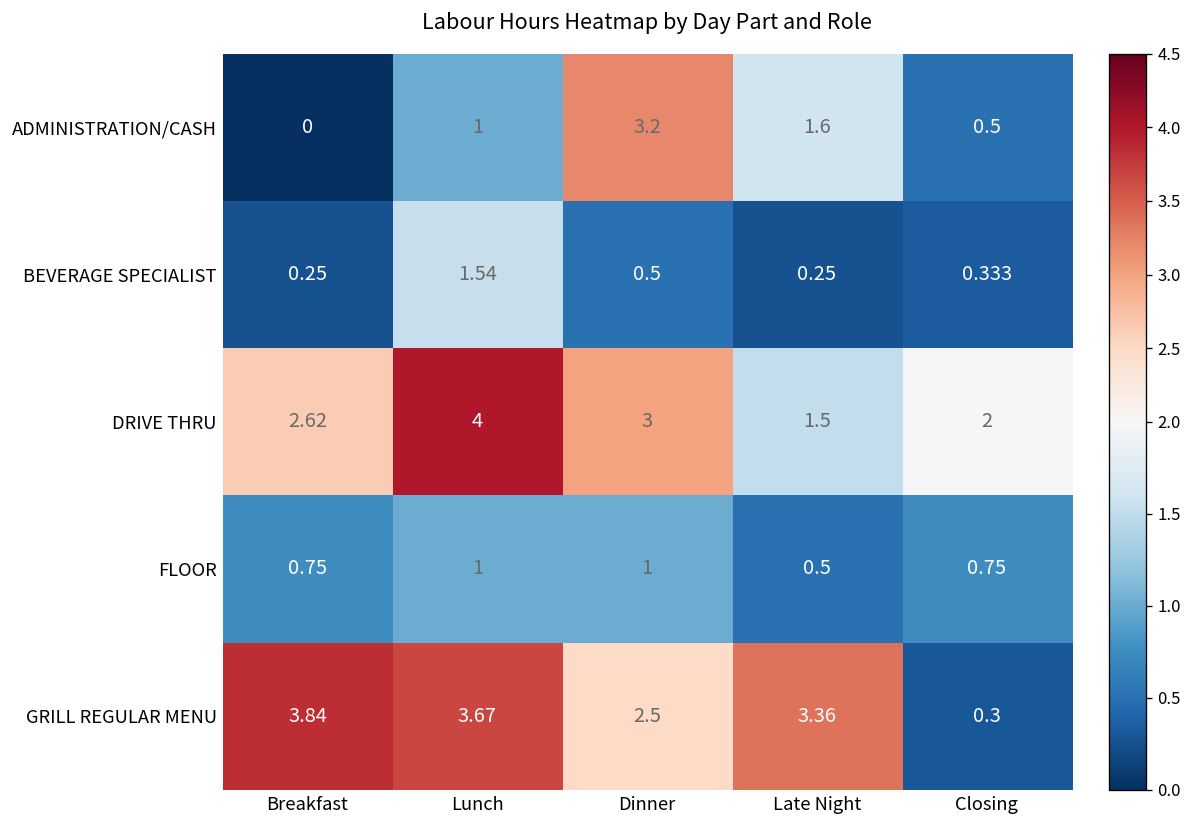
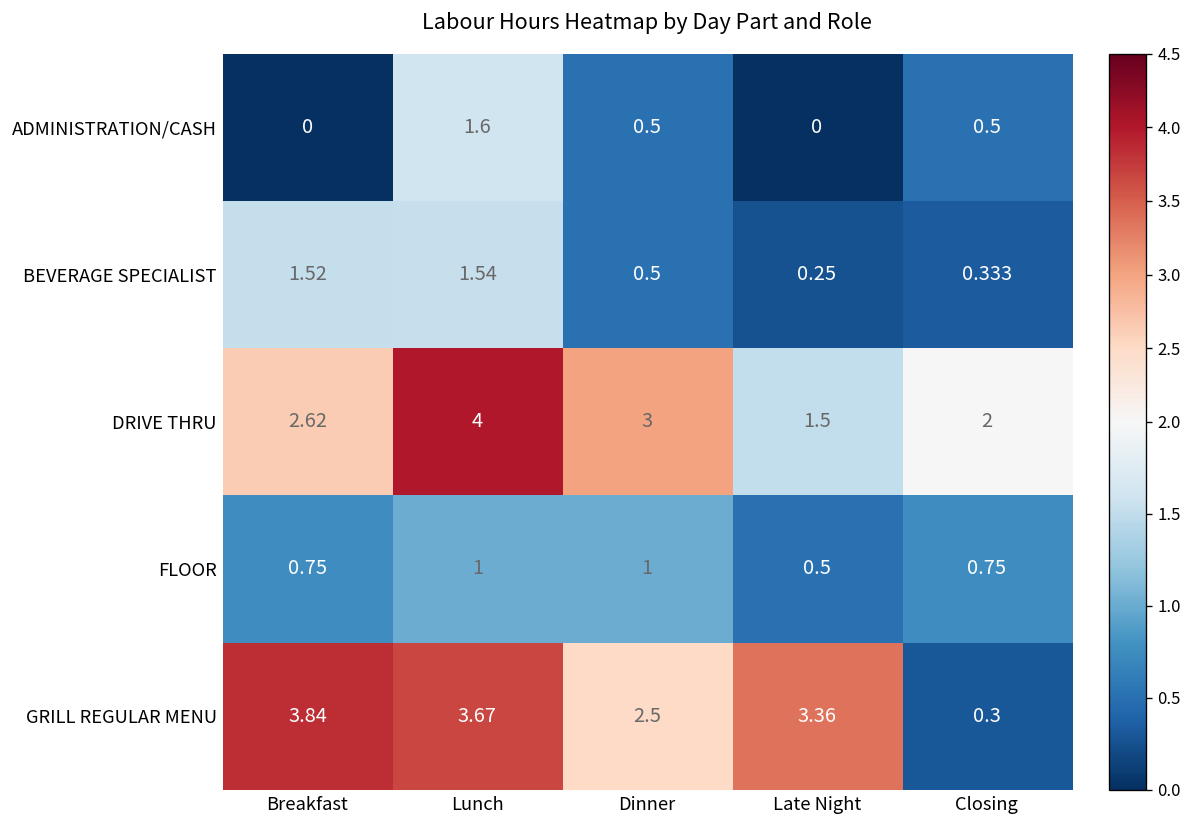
  {
    "ADMINISTRATION/CASH": {
      "Breakfast": 0,
-     "Lunch": 1,
-     "Dinner": 3.2,
-     "Late Night": 1.6,
+     "Lunch": 1.6,
+     "Dinner": 0.5,
+     "Late Night": 0,
      "Closing": 0.5
    },
    "BEVERAGE SPECIALIST": {
-     "Breakfast": 0.25,
+     "Breakfast": 1.52,
      "Lunch": 1.54,
      "Dinner": 0.5,
      "Late Night": 0.25,
      "Closing": 0.333
    },
    "DRIVE THRU": {
      "Breakfast": 2.62,
      "Lunch": 4,
      "Dinner": 3,
      "Late Night": 1.5,
      "Closing": 2
    },
    "FLOOR": {
      "Breakfast": 0.75,
      "Lunch": 1,
      "Dinner": 1,
      "Late Night": 0.5,
      "Closing": 0.75
    },
    "GRILL REGULAR MENU": {
      "Breakfast": 3.84,
      "Lunch": 3.67,
      "Dinner": 2.5,
      "Late Night": 3.36,
      "Closing": 0.3
    }
  }
